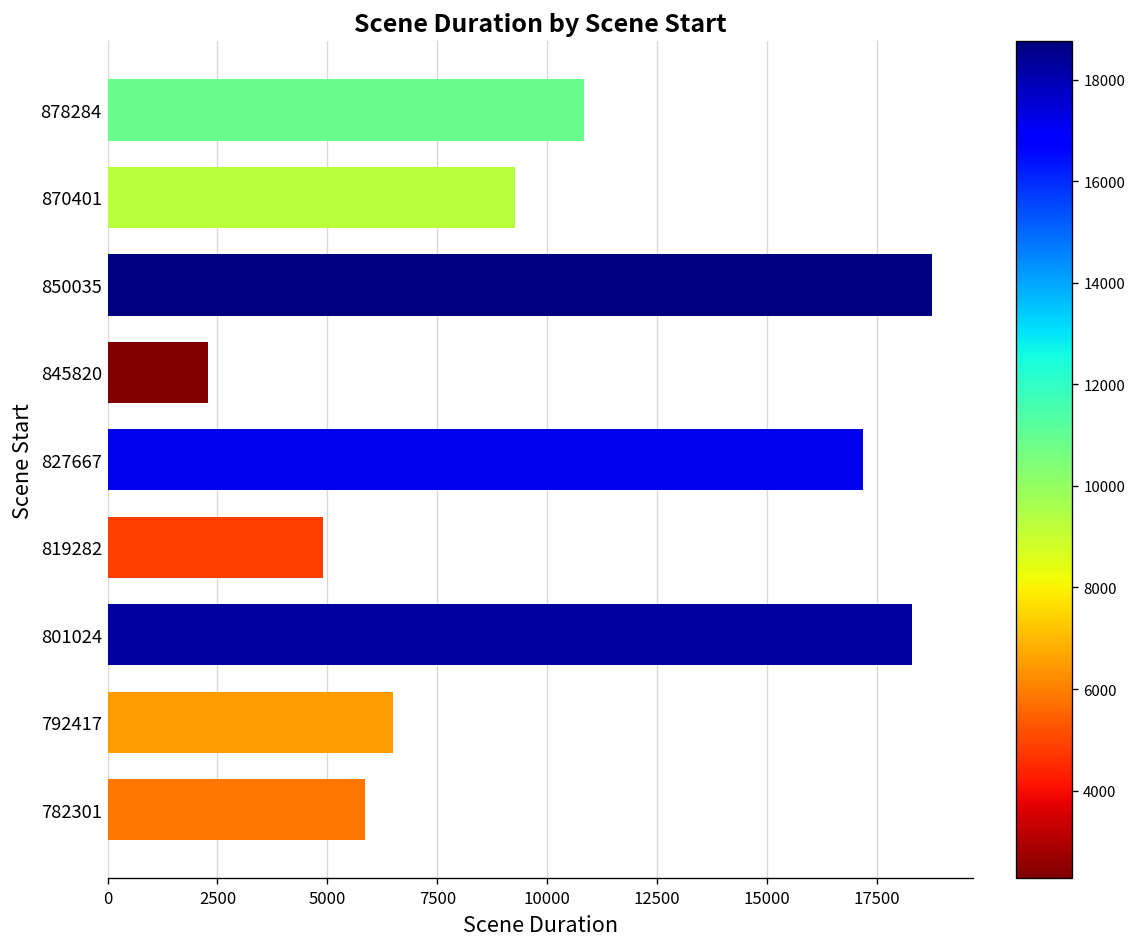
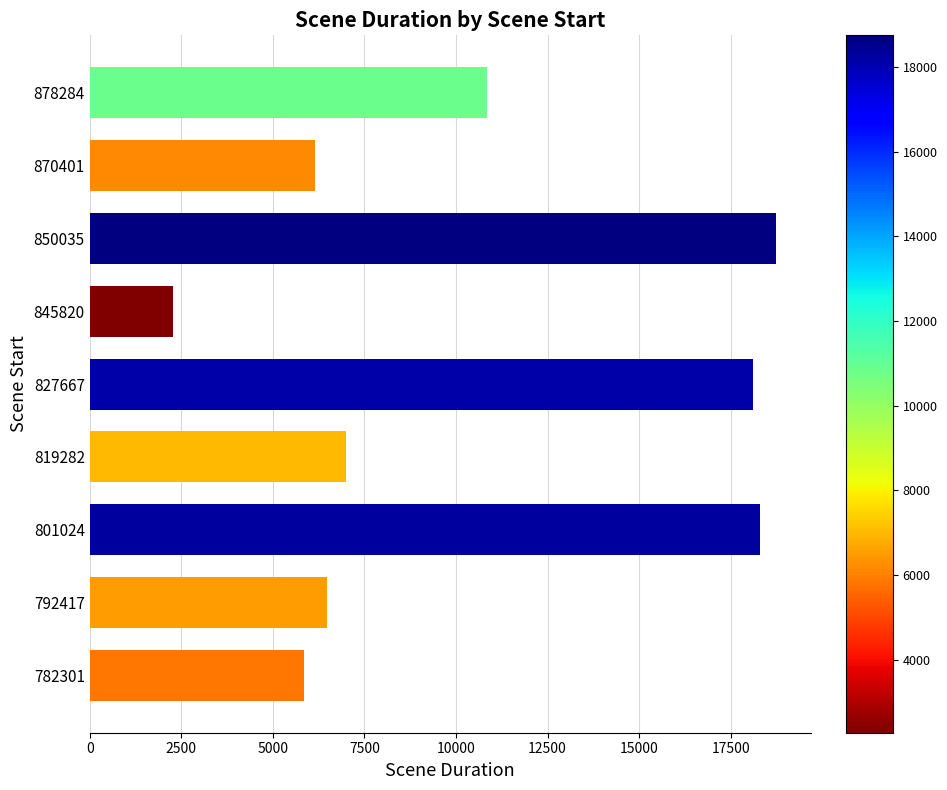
  {
    "878284": 10800,
-   "870401": 9300,
+   "870401": 6100,
    "850035": 18800,
    "845820": 2300,
-   "827667": 17200,
-   "819282": 4900,
+   "827667": 18100,
+   "819282": 7000,
    "801024": 18300,
    "792417": 6500,
    "782301": 5900
  }
